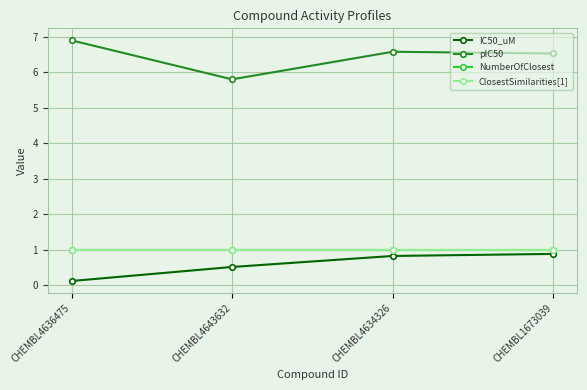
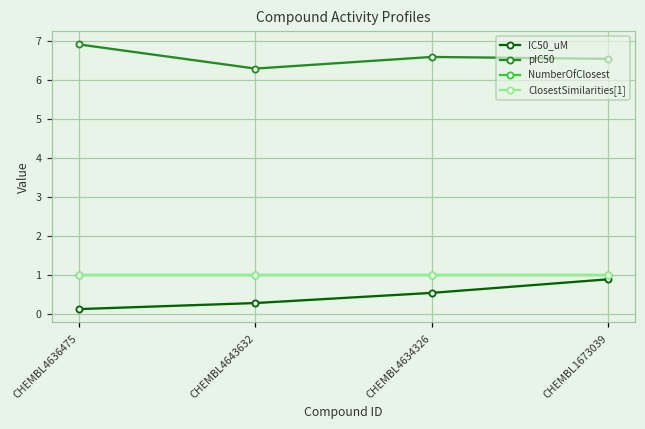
  {
    "IC50_uM": {
      "CHEMBL4636475": 0.1,
-     "CHEMBL4643632": 0.5,
-     "CHEMBL4634326": 0.8,
+     "CHEMBL4643632": 0.3,
+     "CHEMBL4634326": 0.5,
      "CHEMBL1673039": 0.9
    },
    "pIC50": {
      "CHEMBL4636475": 6.9,
-     "CHEMBL4643632": 5.8,
+     "CHEMBL4643632": 6.3,
      "CHEMBL4634326": 6.6
    },
    "ClosestSimilarities[1]": {
      "CHEMBL4636475": 1.0,
      "CHEMBL4643632": 1.0,
      "CHEMBL4634326": 1.0,
      "CHEMBL1673039": 1.0
    }
  }
